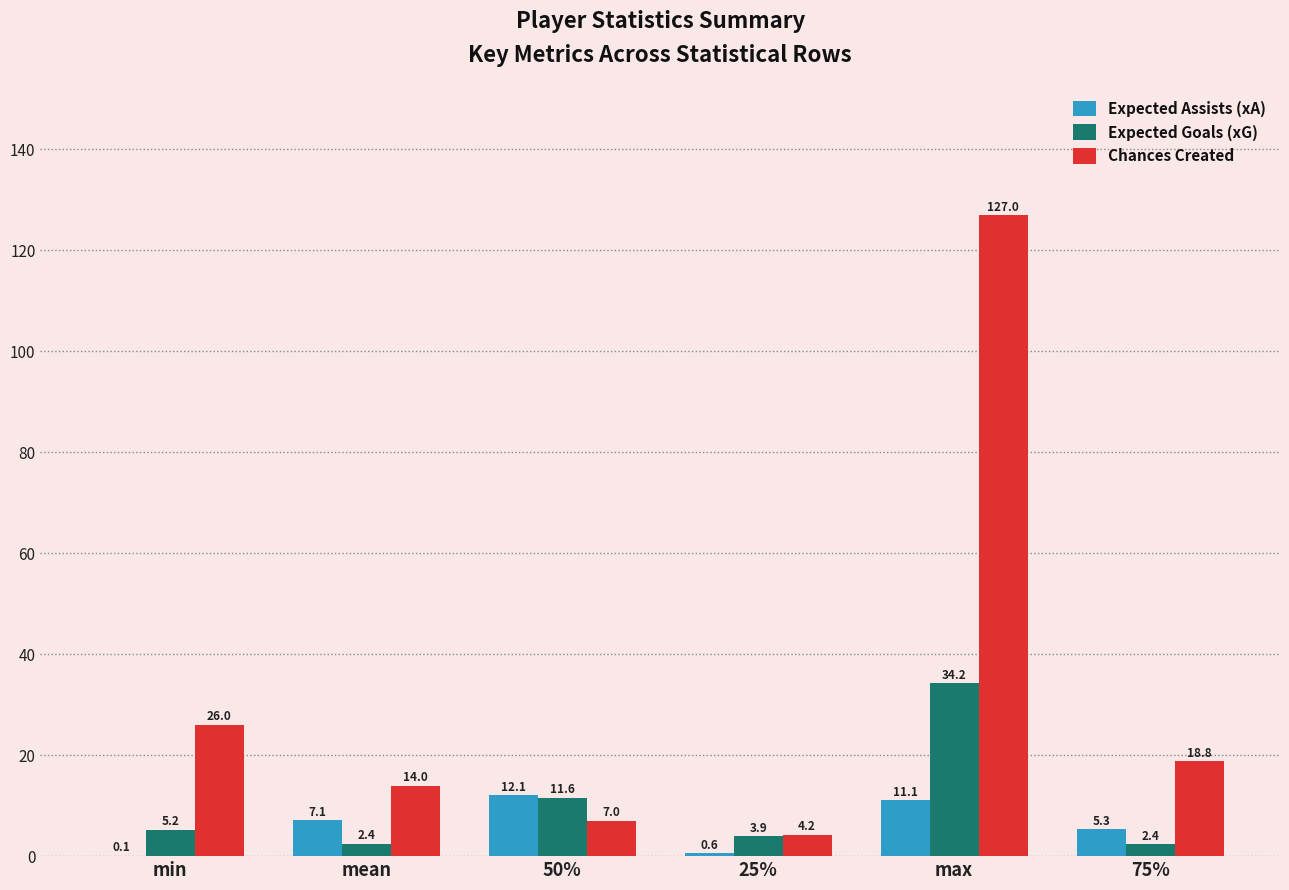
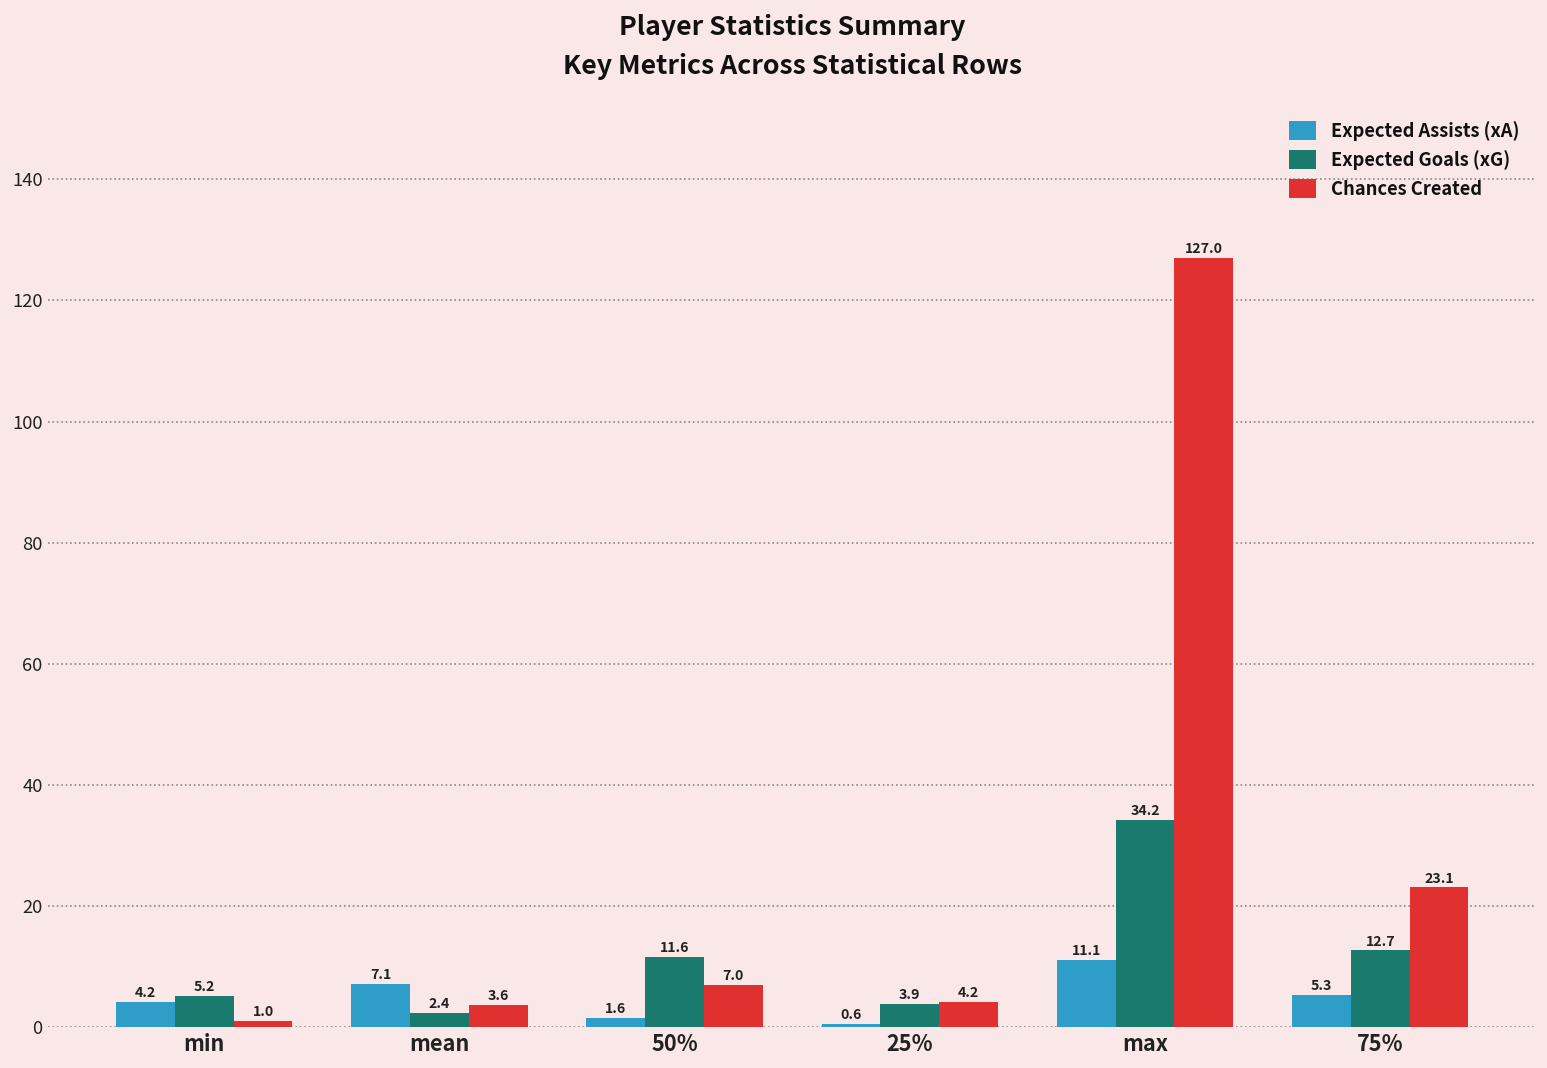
  {
    "Expected Assists (xA)": {
-     "min": 0.1,
+     "min": 4.2,
      "mean": 7.1,
-     "50%": 12.1,
+     "50%": 1.6,
      "25%": 0.6,
      "max": 11.1,
      "75%": 5.3
    },
    "Expected Goals (xG)": {
      "min": 5.2,
      "mean": 2.4,
      "50%": 11.6,
      "25%": 3.9,
      "max": 34.2,
-     "75%": 2.4
+     "75%": 12.7
    },
    "Chances Created": {
-     "min": 26.0,
-     "mean": 14.0,
+     "min": 1.0,
+     "mean": 3.6,
      "50%": 7.0,
      "25%": 4.2,
      "max": 127.0,
-     "75%": 18.8
+     "75%": 23.1
    }
  }
